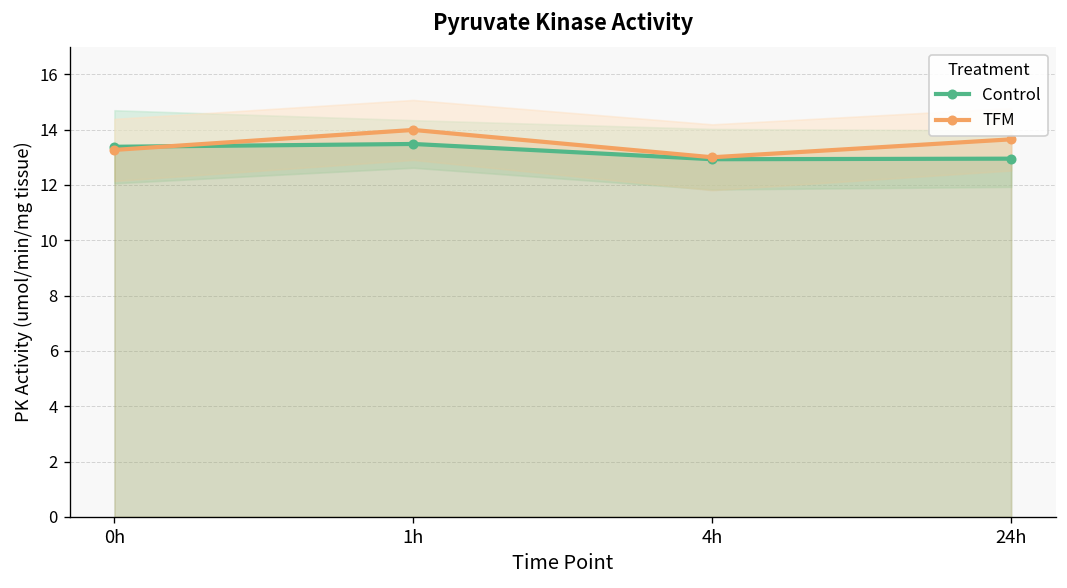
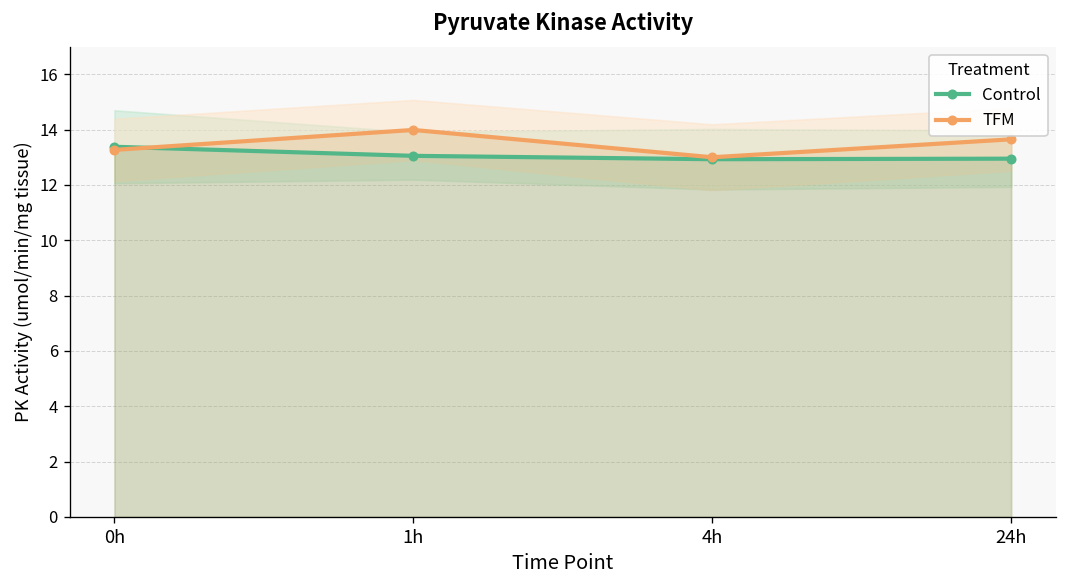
  {
    "Control": {
      "0h": 13.4,
-     "1h": 13.5,
+     "1h": 13.1,
      "24h": 13.0
    },
    "TFM": {
      "0h": 13.3,
      "24h": 13.6
    }
  }
